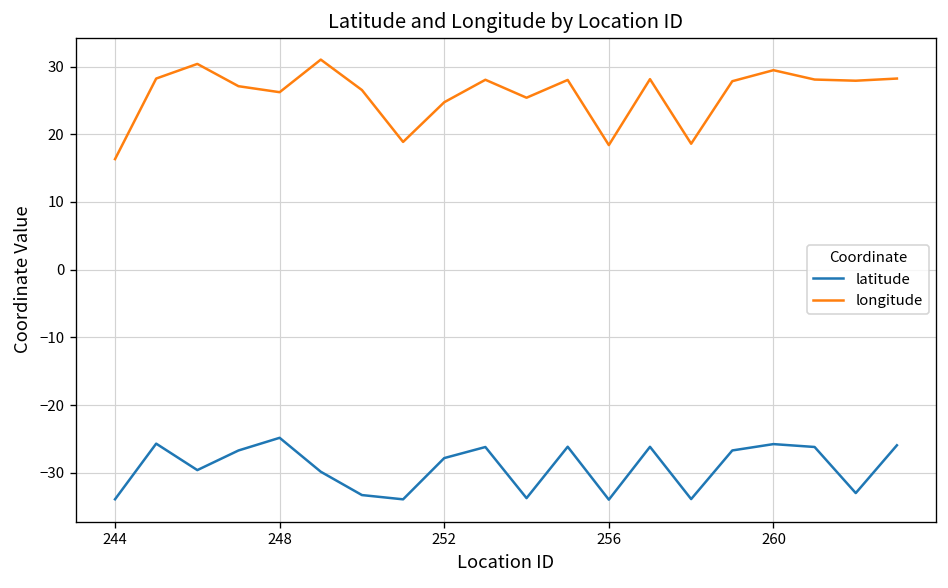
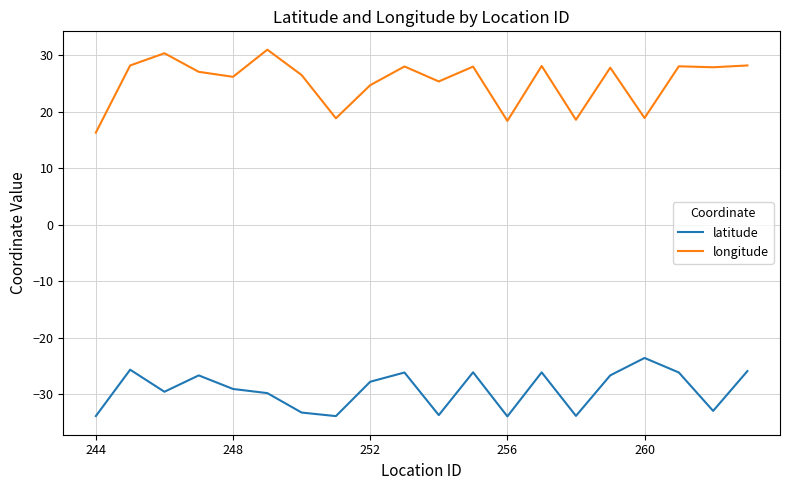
  {
    "latitude": {
      "244": -34,
-     "248": -25,
+     "248": -29,
      "252": -28,
      "256": -34,
-     "260": -26
+     "260": -24
    },
    "longitude": {
      "244": 16,
      "248": 26,
      "252": 25,
      "256": 18,
-     "260": 29
+     "260": 19
    }
  }
